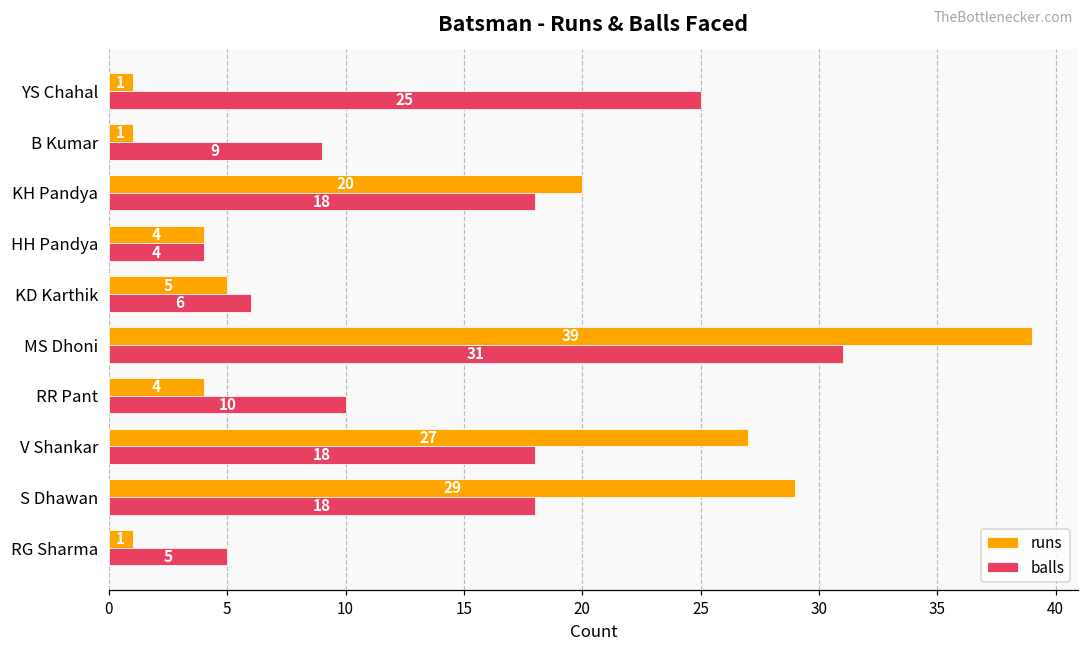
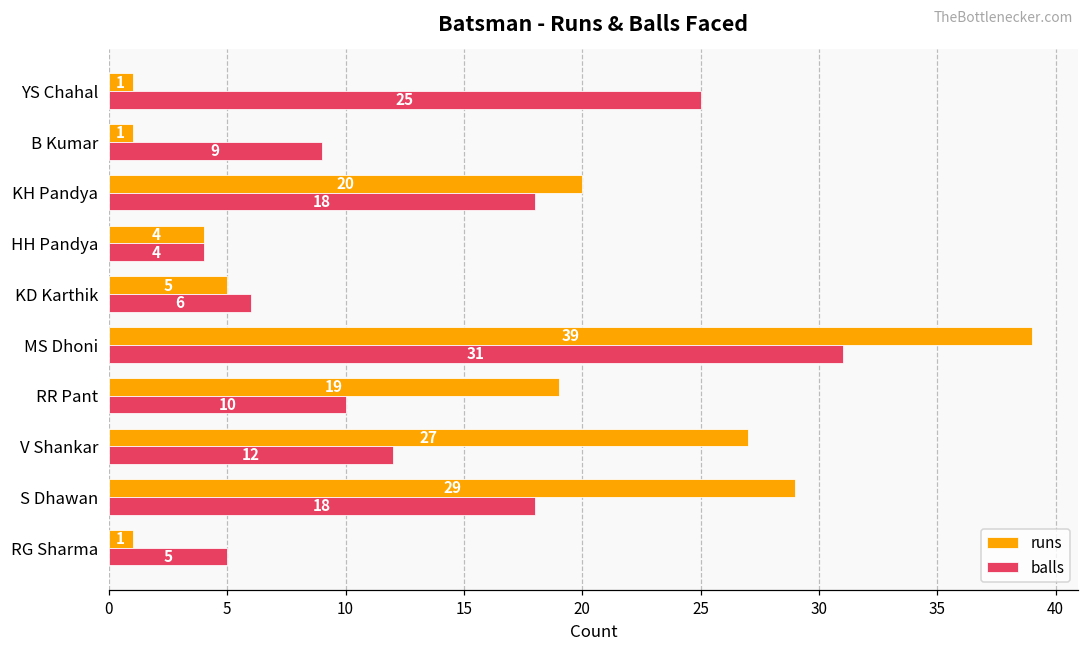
  {
    "runs": {
      "YS Chahal": 1,
      "B Kumar": 1,
      "KH Pandya": 20,
      "HH Pandya": 4,
      "KD Karthik": 5,
      "MS Dhoni": 39,
-     "RR Pant": 4,
+     "RR Pant": 19,
      "V Shankar": 27,
      "S Dhawan": 29,
      "RG Sharma": 1
    },
    "balls": {
      "YS Chahal": 25,
      "B Kumar": 9,
      "KH Pandya": 18,
      "HH Pandya": 4,
      "KD Karthik": 6,
      "MS Dhoni": 31,
      "RR Pant": 10,
-     "V Shankar": 18,
+     "V Shankar": 12,
      "S Dhawan": 18,
      "RG Sharma": 5
    }
  }
